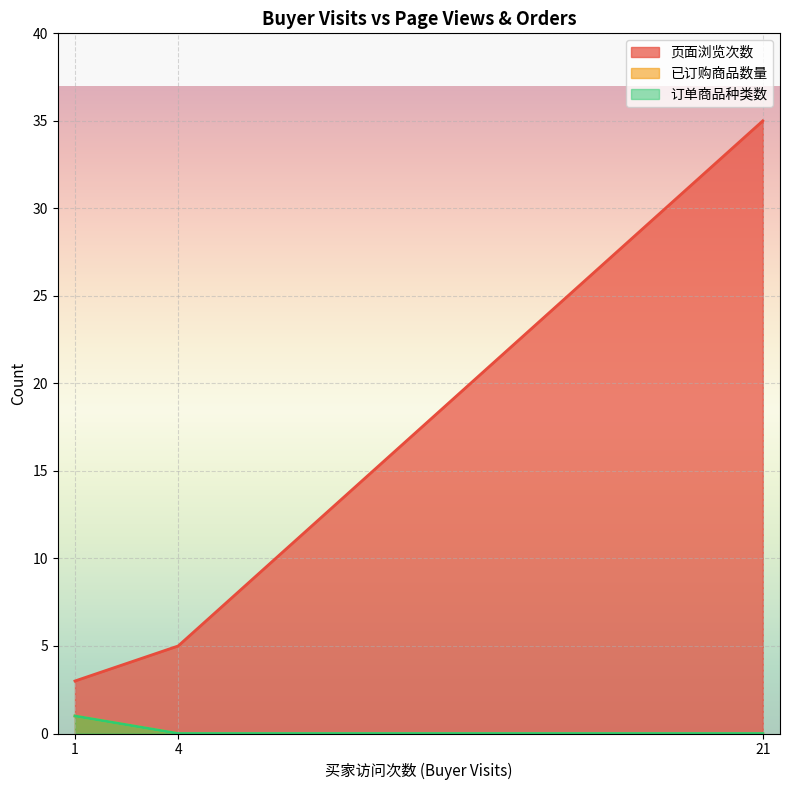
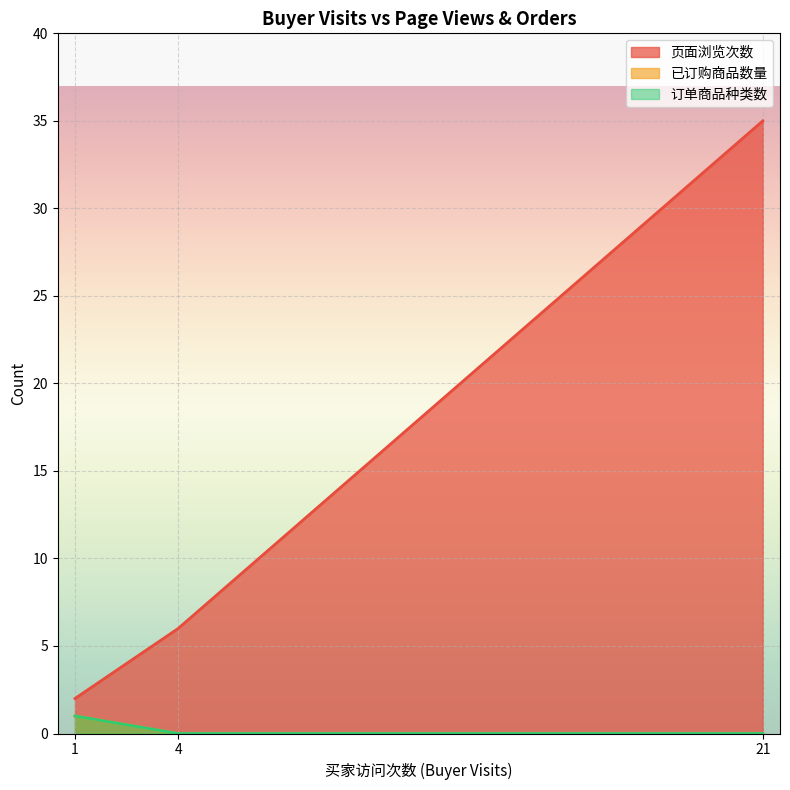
  {
    "页面浏览次数": {
-     "1": 3,
-     "4": 5,
+     "1": 2,
+     "4": 6,
      "21": 35
    },
    "订单商品种类数": {
      "1": 1,
      "4": 0,
      "21": 0
    }
  }
